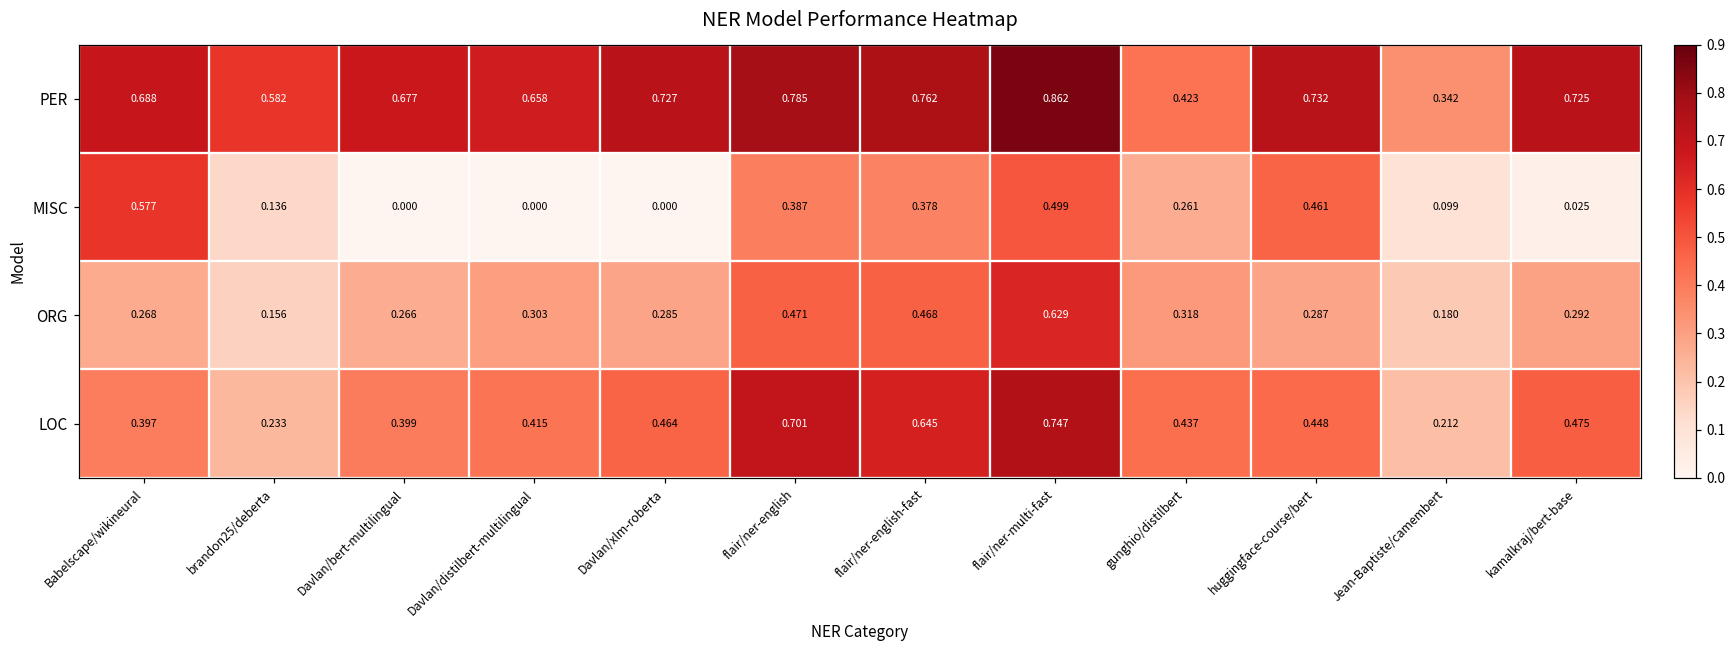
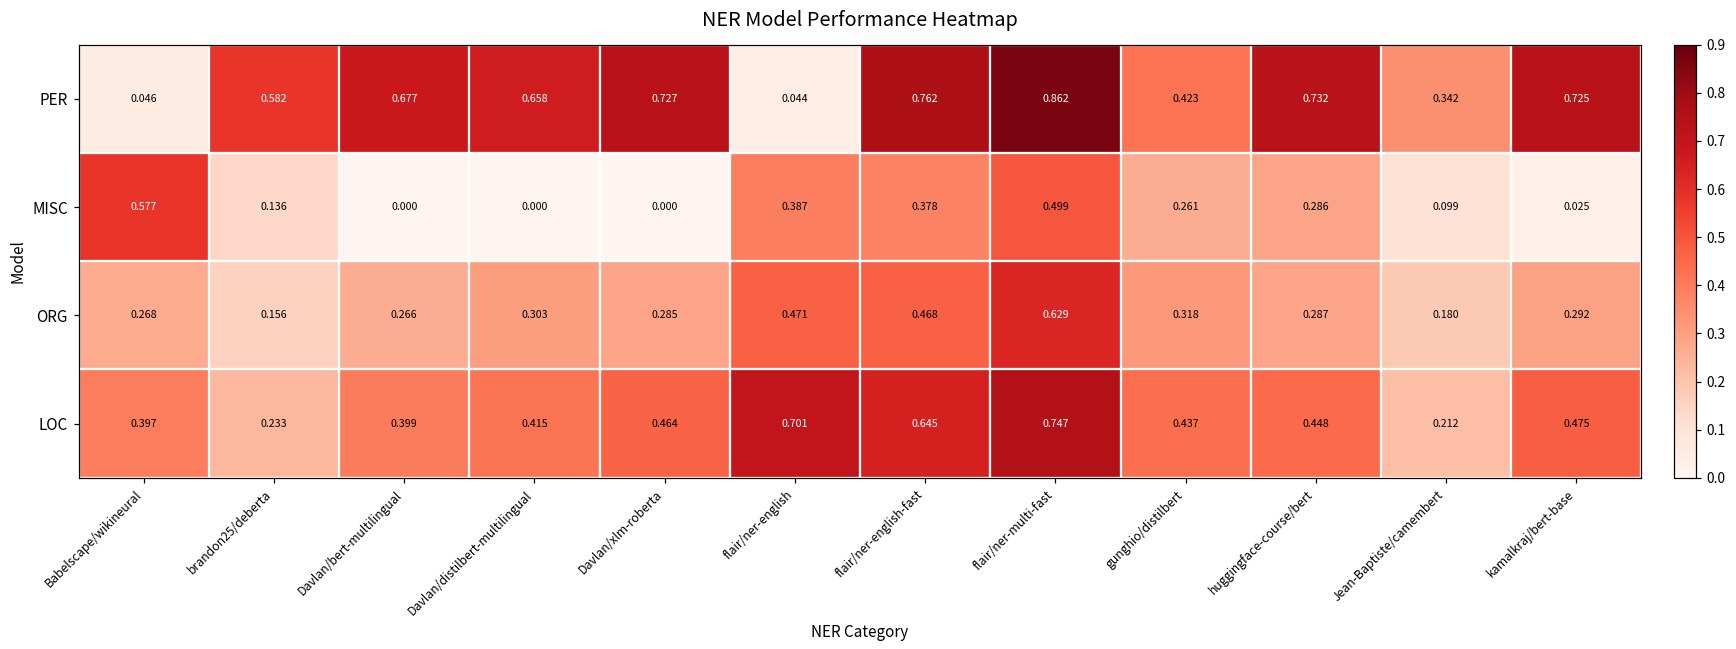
  {
    "PER": {
-     "Babelscape/wikineural": 0.688,
+     "Babelscape/wikineural": 0.046,
      "brandon25/deberta": 0.582,
      "Davlan/bert-multilingual": 0.677,
      "Davlan/distilbert-multilingual": 0.658,
      "Davlan/xlm-roberta": 0.727,
-     "flair/ner-english": 0.785,
+     "flair/ner-english": 0.044,
      "flair/ner-english-fast": 0.762,
      "flair/ner-multi-fast": 0.862,
      "gunghio/distilbert": 0.423,
      "huggingface-course/bert": 0.732,
      "Jean-Baptiste/camembert": 0.342,
      "kamalkraj/bert-base": 0.725
    },
    "MISC": {
      "Babelscape/wikineural": 0.577,
      "brandon25/deberta": 0.136,
      "Davlan/bert-multilingual": 0.000,
      "Davlan/distilbert-multilingual": 0.000,
      "Davlan/xlm-roberta": 0.000,
      "flair/ner-english": 0.387,
      "flair/ner-english-fast": 0.378,
      "flair/ner-multi-fast": 0.499,
      "gunghio/distilbert": 0.261,
-     "huggingface-course/bert": 0.461,
+     "huggingface-course/bert": 0.286,
      "Jean-Baptiste/camembert": 0.099,
      "kamalkraj/bert-base": 0.025
    },
    "ORG": {
      "Babelscape/wikineural": 0.268,
      "brandon25/deberta": 0.156,
      "Davlan/bert-multilingual": 0.266,
      "Davlan/distilbert-multilingual": 0.303,
      "Davlan/xlm-roberta": 0.285,
      "flair/ner-english": 0.471,
      "flair/ner-english-fast": 0.468,
      "flair/ner-multi-fast": 0.629,
      "gunghio/distilbert": 0.318,
      "huggingface-course/bert": 0.287,
      "Jean-Baptiste/camembert": 0.180,
      "kamalkraj/bert-base": 0.292
    },
    "LOC": {
      "Babelscape/wikineural": 0.397,
      "brandon25/deberta": 0.233,
      "Davlan/bert-multilingual": 0.399,
      "Davlan/distilbert-multilingual": 0.415,
      "Davlan/xlm-roberta": 0.464,
      "flair/ner-english": 0.701,
      "flair/ner-english-fast": 0.645,
      "flair/ner-multi-fast": 0.747,
      "gunghio/distilbert": 0.437,
      "huggingface-course/bert": 0.448,
      "Jean-Baptiste/camembert": 0.212,
      "kamalkraj/bert-base": 0.475
    }
  }
